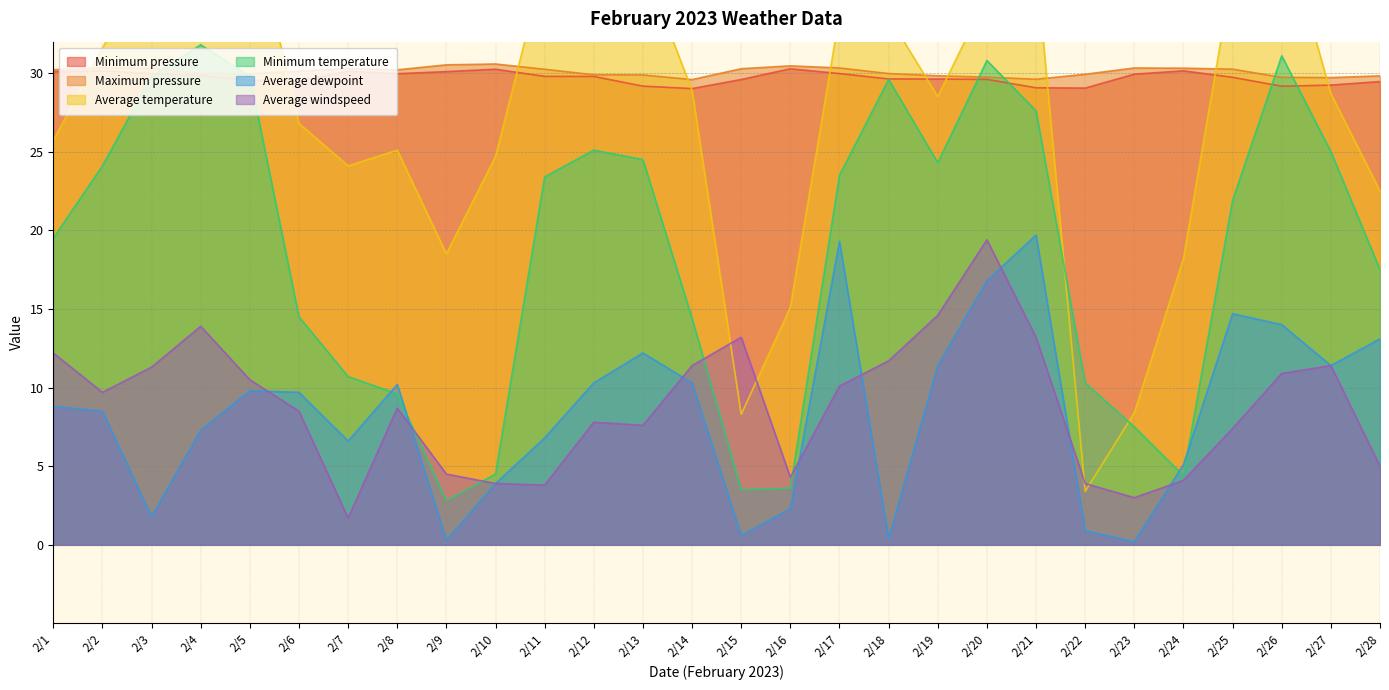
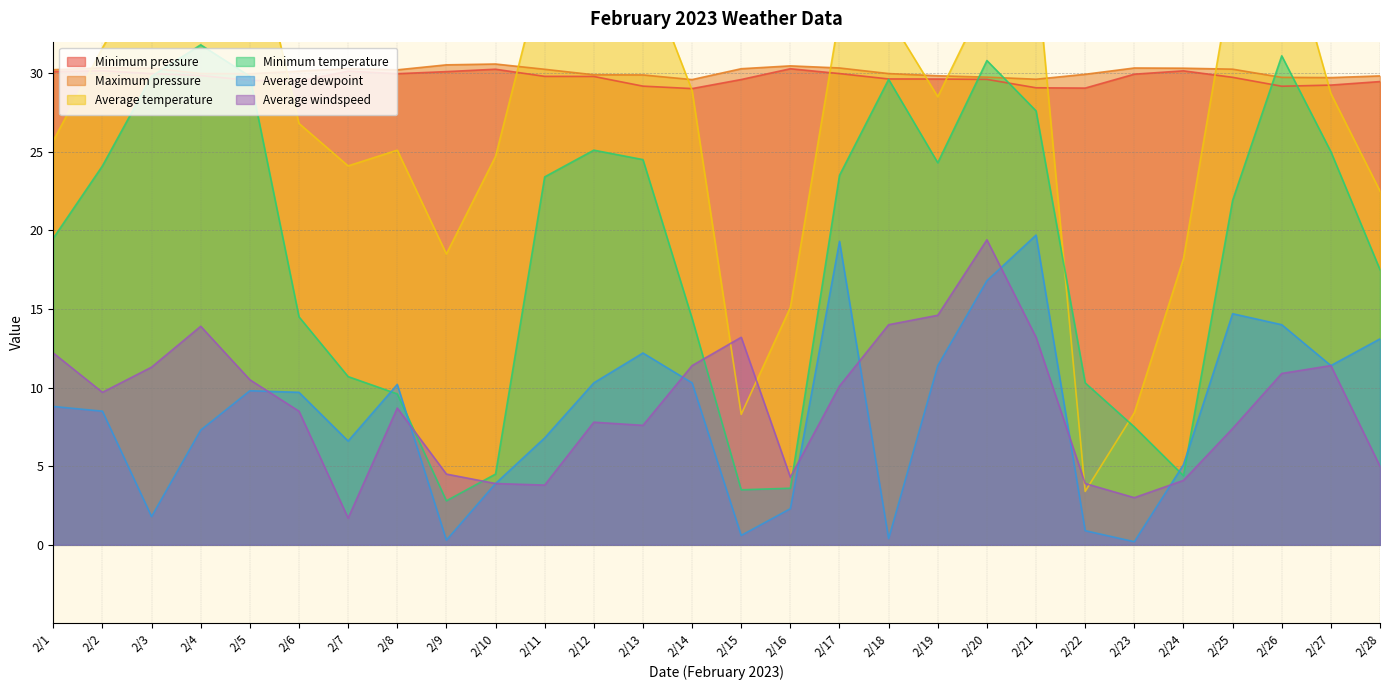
  {
    "Minimum temperature": {
      "2/1": 19.5,
      "2/2": 24.1,
      "2/4": 31.8,
      "2/6": 14.5,
      "2/7": 10.7,
      "2/8": 9.6,
      "2/9": 2.8,
      "2/10": 4.5,
      "2/11": 23.4,
      "2/12": 25.1,
      "2/13": 24.5,
      "2/14": 14.4,
      "2/15": 3.5,
      "2/16": 3.6,
      "2/17": 23.5,
      "2/19": 24.3,
      "2/20": 30.8,
      "2/21": 27.6,
      "2/22": 10.3,
      "2/23": 7.5,
      "2/24": 4.4,
      "2/25": 21.9,
      "2/26": 31.1,
      "2/27": 25.0,
      "2/28": 17.5
    },
    "Average dewpoint": {
      "2/1": 8.8,
      "2/2": 8.5,
      "2/3": 1.8,
      "2/4": 7.3,
      "2/5": 9.8,
      "2/6": 9.7,
      "2/7": 6.6,
      "2/8": 10.2,
      "2/9": 0.3,
      "2/11": 6.8,
      "2/12": 10.3,
      "2/13": 12.2,
      "2/14": 10.3,
      "2/15": 0.6,
      "2/16": 2.3,
      "2/17": 19.3,
      "2/18": 0.4,
      "2/19": 11.4,
      "2/20": 16.8,
      "2/21": 19.7,
      "2/22": 0.9,
      "2/23": 0.2,
      "2/24": 5.1,
      "2/25": 14.7,
      "2/26": 14.0,
      "2/28": 13.1
    },
    "Average windspeed": {
      "2/1": 12.2,
      "2/2": 9.7,
      "2/3": 11.3,
      "2/4": 13.9,
      "2/5": 10.5,
      "2/6": 8.5,
      "2/7": 1.7,
      "2/8": 8.7,
      "2/9": 4.5,
      "2/11": 3.8,
      "2/12": 7.8,
      "2/13": 7.6,
      "2/14": 11.4,
      "2/15": 13.2,
      "2/16": 4.3,
      "2/17": 10.1,
-     "2/18": 11.7,
+     "2/18": 14.0,
      "2/19": 14.6,
      "2/20": 19.4,
      "2/21": 13.2,
      "2/22": 3.9,
      "2/23": 3.0,
      "2/24": 4.1,
      "2/25": 7.4,
      "2/26": 10.9,
      "2/28": 5.0
    }
  }
